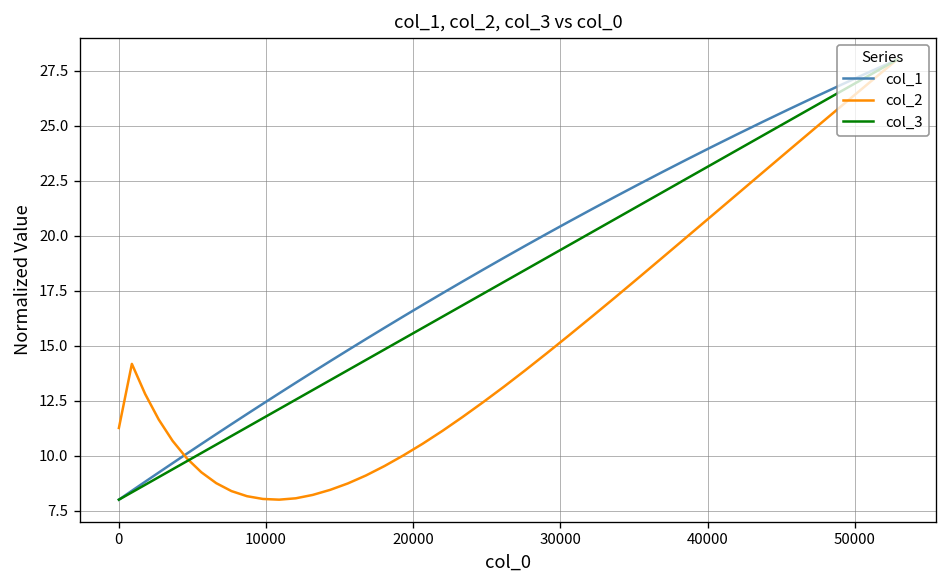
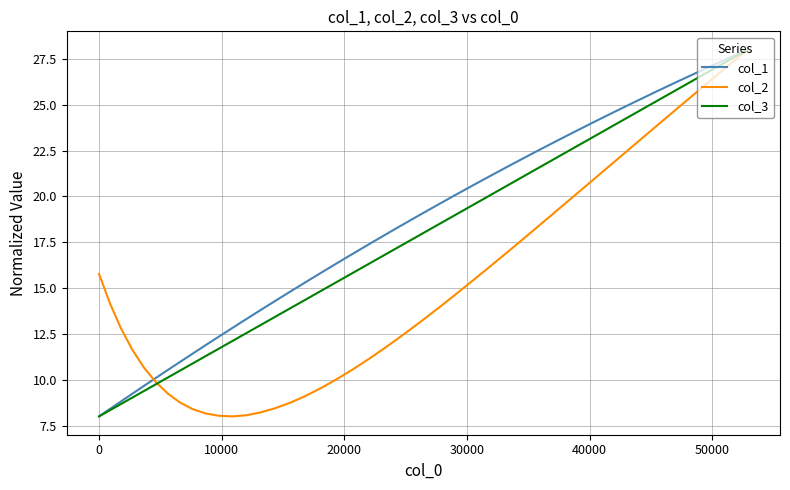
  {
    "col_2": {
-     "0": 11.3
+     "0": 15.8
    }
  }
